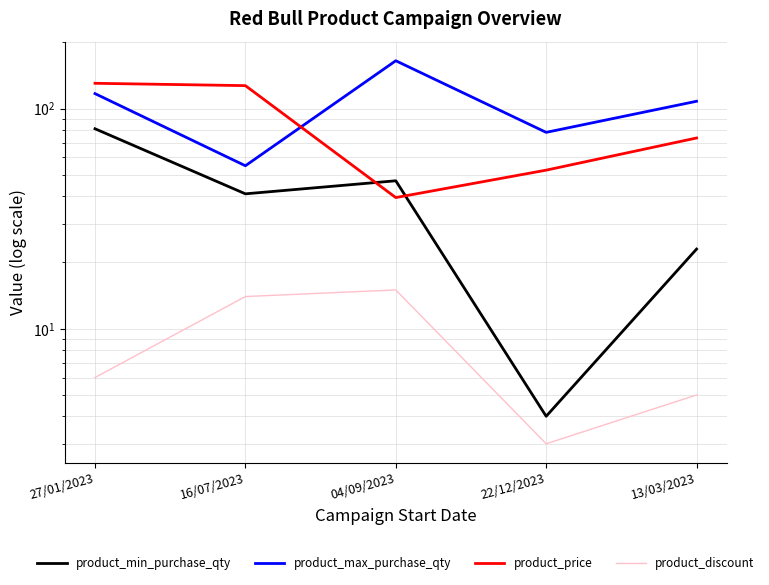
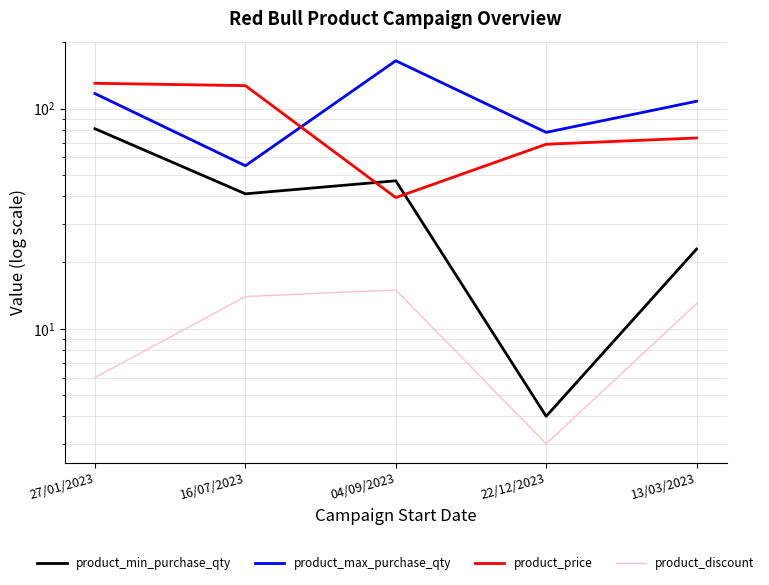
  {
    "product_min_purchase_qty": {
      "27/01/2023": 81,
      "16/07/2023": 41,
      "04/09/2023": 47,
      "22/12/2023": 4,
      "13/03/2023": 23
    },
    "product_max_purchase_qty": {
      "27/01/2023": 120,
      "16/07/2023": 55,
      "04/09/2023": 170,
      "22/12/2023": 78,
      "13/03/2023": 110
    },
    "product_price": {
      "27/01/2023": 130,
      "16/07/2023": 130,
      "04/09/2023": 39,
-     "22/12/2023": 53,
+     "22/12/2023": 69,
      "13/03/2023": 74
    },
    "product_discount": {
      "27/01/2023": 6,
      "16/07/2023": 14,
      "04/09/2023": 15,
      "22/12/2023": 3,
-     "13/03/2023": 5
+     "13/03/2023": 13
    }
  }
